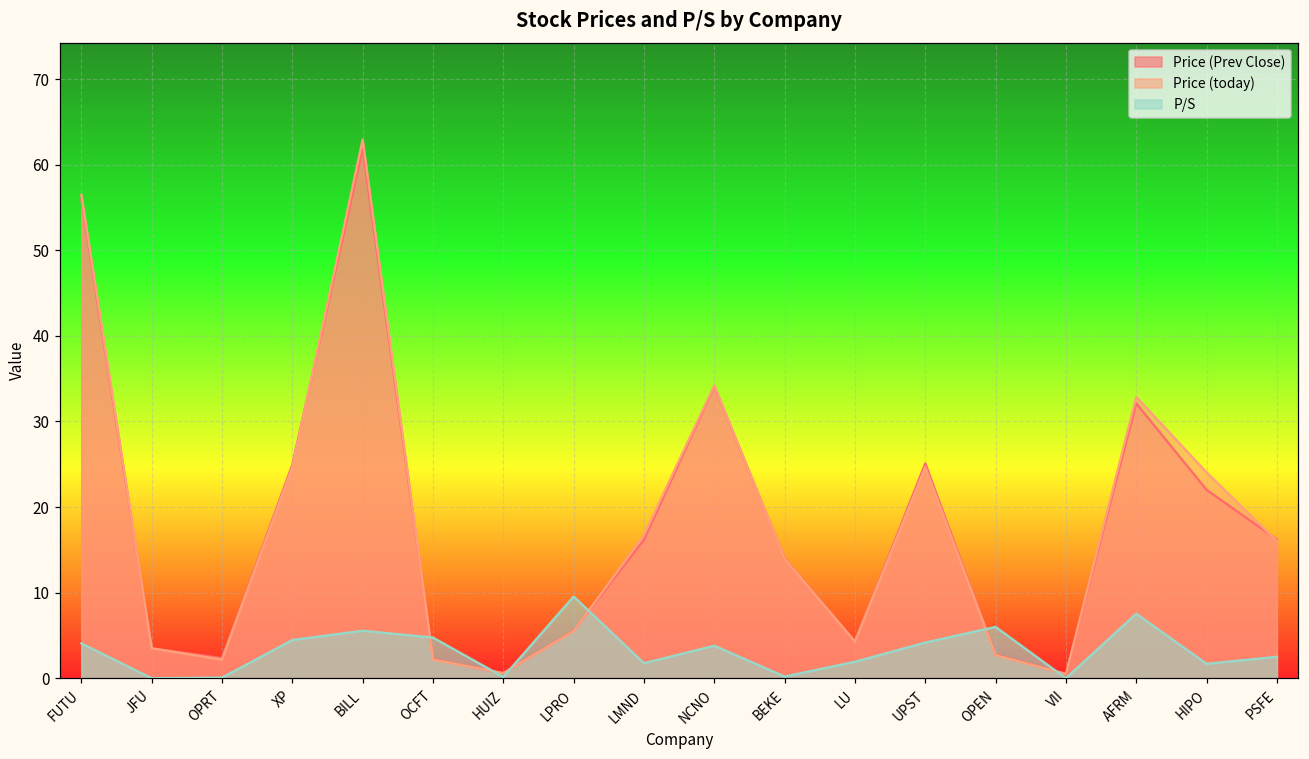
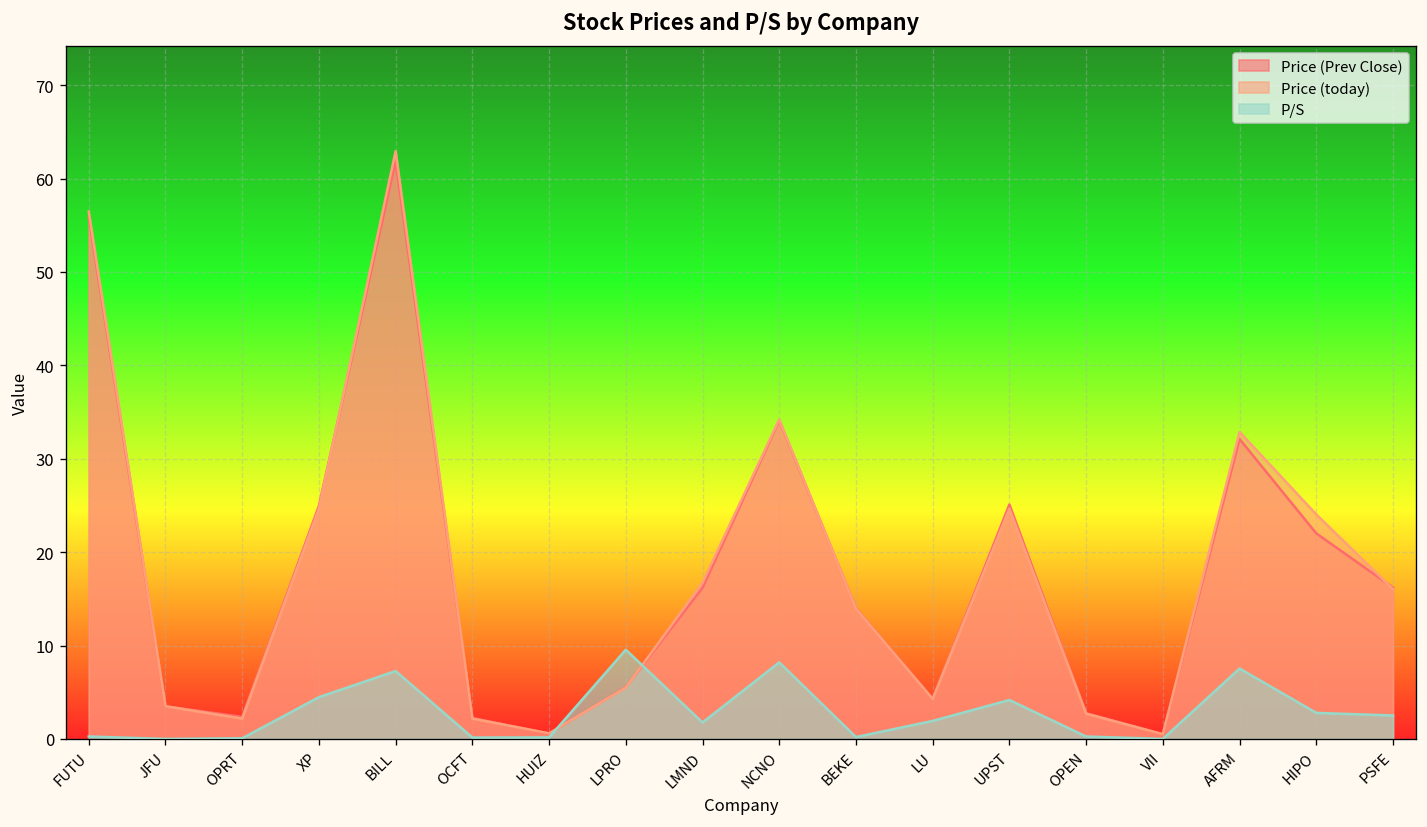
  {
    "P/S": {
-     "FUTU": 4,
+     "FUTU": 0,
      "JFU": 0,
      "OPRT": 0,
      "XP": 4,
-     "BILL": 6,
-     "OCFT": 5,
+     "BILL": 7,
+     "OCFT": 0,
      "HUIZ": 0,
      "LPRO": 10,
      "LMND": 2,
-     "NCNO": 4,
+     "NCNO": 8,
      "BEKE": 0,
      "LU": 2,
      "UPST": 4,
-     "OPEN": 6,
+     "OPEN": 0,
      "VII": 0,
      "AFRM": 8,
-     "HIPO": 2,
+     "HIPO": 3,
      "PSFE": 3
    }
  }
